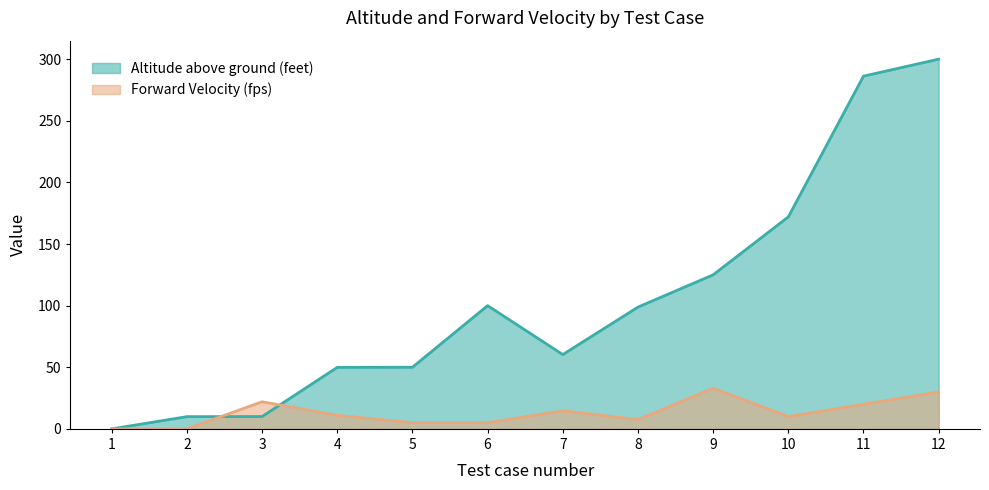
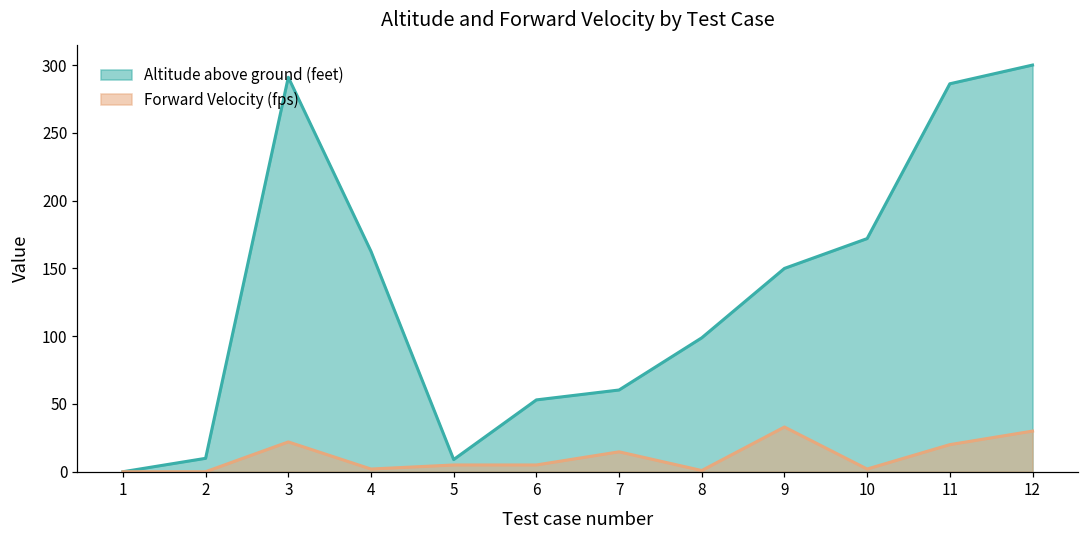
  {
    "Altitude above ground (feet)": {
      "2": 10,
-     "3": 10,
-     "4": 50,
-     "5": 50,
-     "6": 100,
+     "3": 291,
+     "4": 163,
+     "5": 9,
+     "6": 53,
      "7": 60,
      "8": 99,
-     "9": 125,
+     "9": 150,
      "10": 172,
      "11": 286,
      "12": 300
    },
    "Forward Velocity (fps)": {
      "2": 0,
      "3": 22,
-     "4": 11,
+     "4": 2,
      "5": 5,
      "6": 5,
      "7": 15,
-     "8": 8,
+     "8": 1,
      "9": 33,
-     "10": 10,
+     "10": 2,
      "11": 20,
      "12": 30
    }
  }
